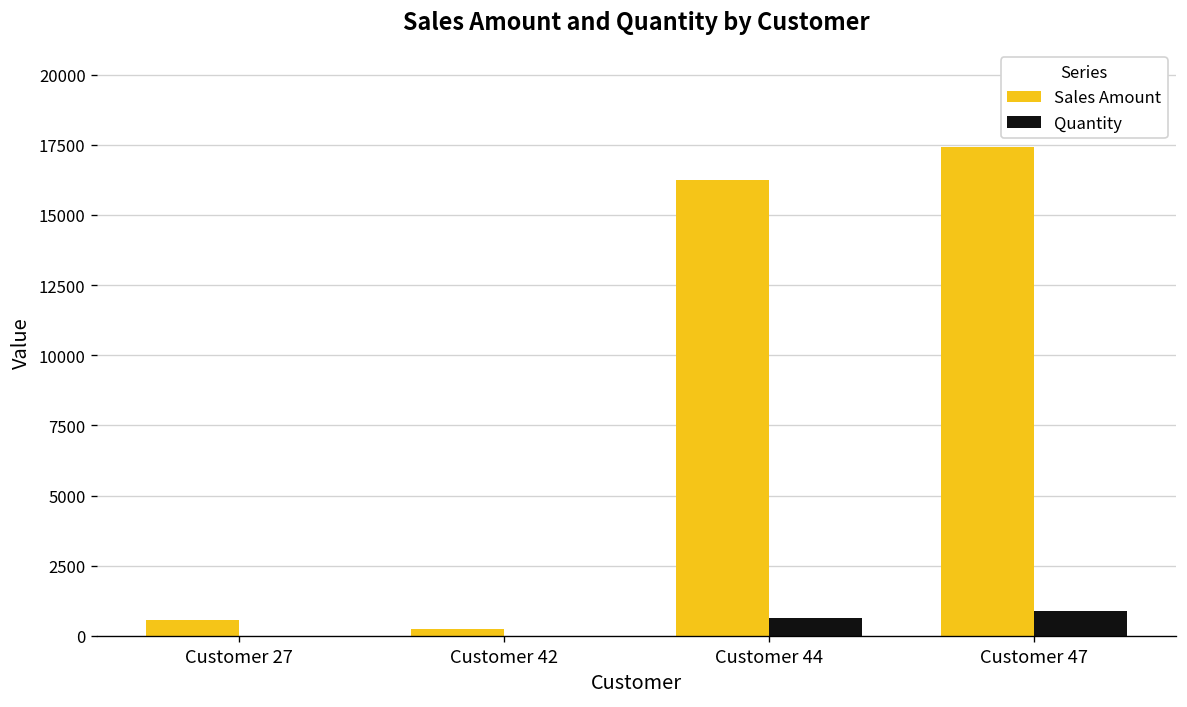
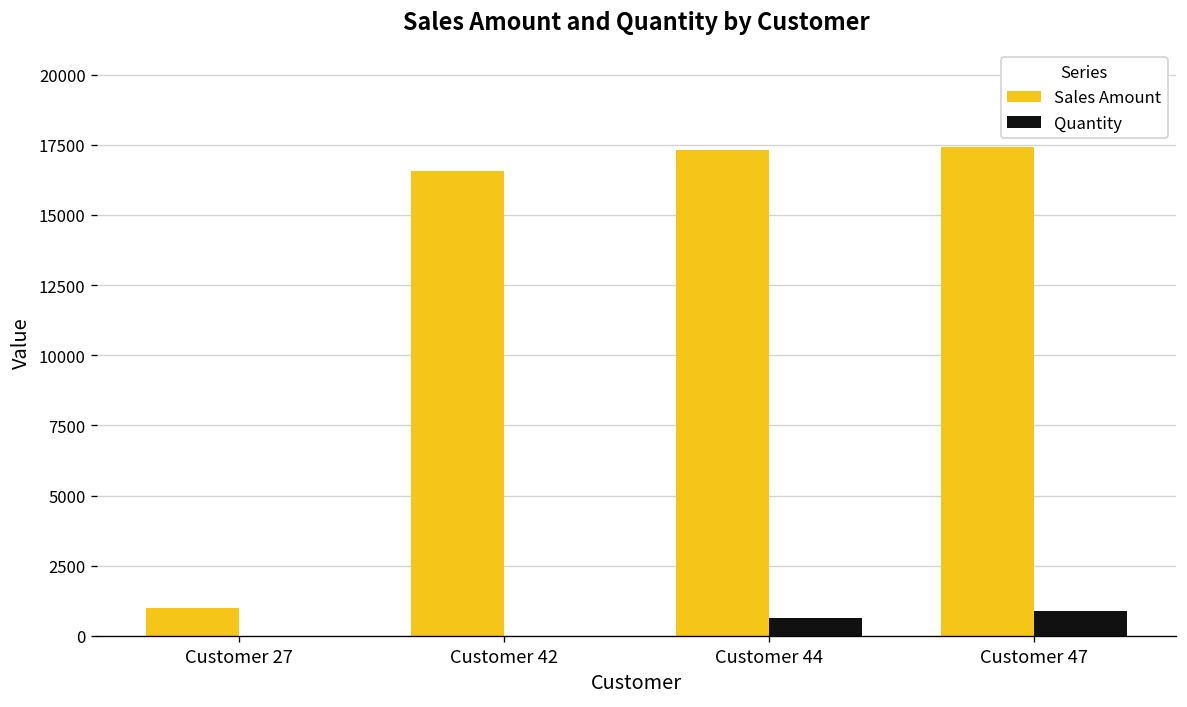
  {
    "Sales Amount": {
-     "Customer 27": 600,
-     "Customer 42": 300,
-     "Customer 44": 16300,
+     "Customer 27": 1000,
+     "Customer 42": 16600,
+     "Customer 44": 17300,
      "Customer 47": 17400
    },
    "Quantity": {
      "Customer 44": 600,
      "Customer 47": 900
    }
  }
